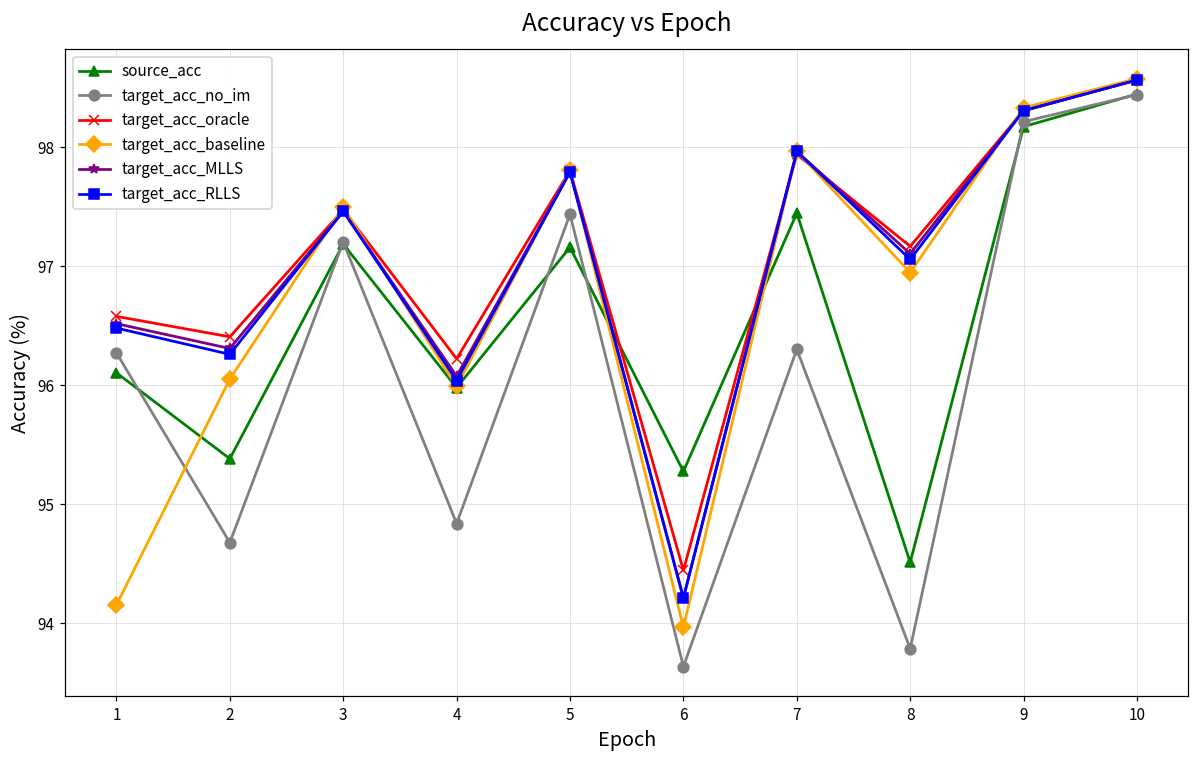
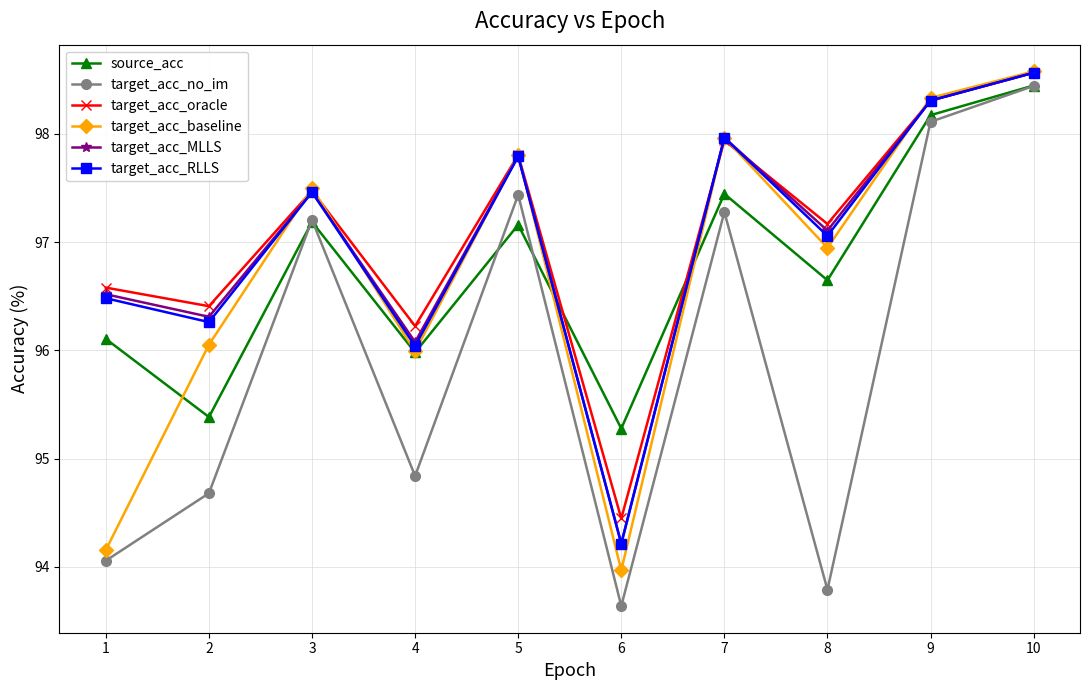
  {
    "source_acc": {
      "1": 96.11,
      "2": 95.38,
      "5": 97.16,
      "6": 95.28,
      "7": 97.45,
-     "8": 94.51,
+     "8": 96.65,
      "9": 98.17
    },
    "target_acc_no_im": {
-     "1": 96.27,
+     "1": 94.06,
      "2": 94.68,
      "4": 94.84,
      "5": 97.44,
      "6": 93.64,
-     "7": 96.30,
+     "7": 97.28,
      "8": 93.79,
-     "9": 98.22
+     "9": 98.11
    },
    "target_acc_oracle": {
      "1": 96.58,
      "2": 96.41,
      "4": 96.22,
      "6": 94.45,
      "7": 97.94,
      "8": 97.17
    },
    "target_acc_baseline": {
      "1": 94.16,
      "2": 96.05,
      "3": 97.50,
      "6": 93.97,
      "8": 96.95,
      "9": 98.33
    },
    "target_acc_MLLS": {
      "1": 96.52,
      "2": 96.31,
      "4": 96.08,
      "8": 97.11
    },
    "target_acc_RLLS": {
      "1": 96.48,
      "2": 96.26,
      "4": 96.04,
      "8": 97.06
    }
  }
